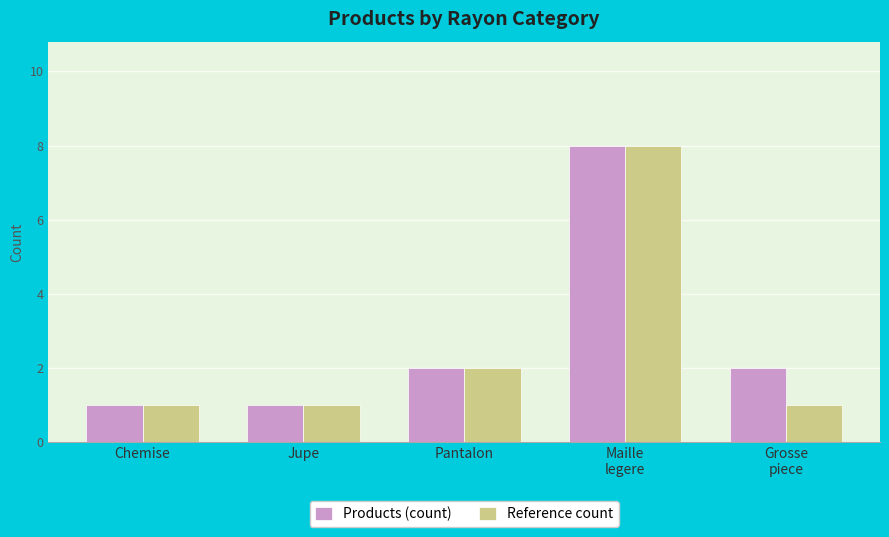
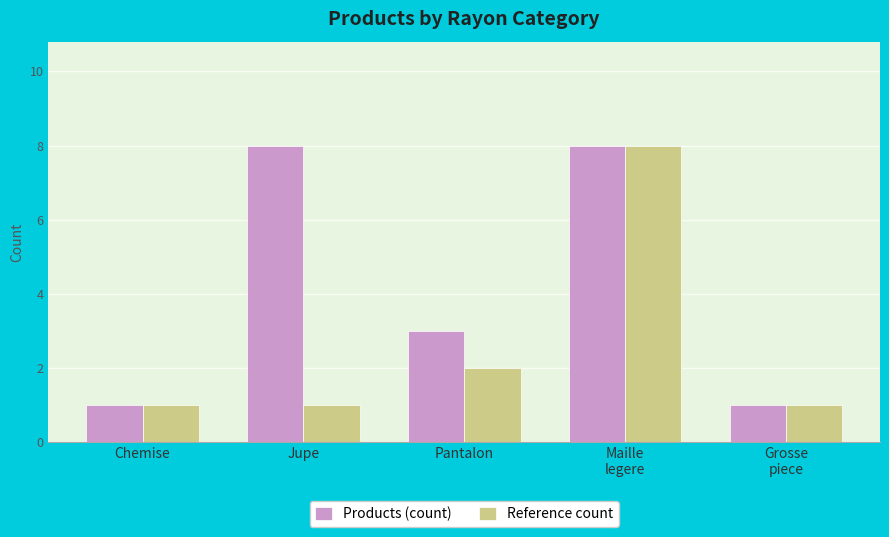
  {
    "Products (count)": {
      "Chemise": 1,
-     "Jupe": 1,
-     "Pantalon": 2,
+     "Jupe": 8,
+     "Pantalon": 3,
      "Maille legere": 8,
-     "Grosse piece": 2
+     "Grosse piece": 1
    },
    "Reference count": {
      "Chemise": 1,
      "Jupe": 1,
      "Pantalon": 2,
      "Maille legere": 8,
      "Grosse piece": 1
    }
  }
